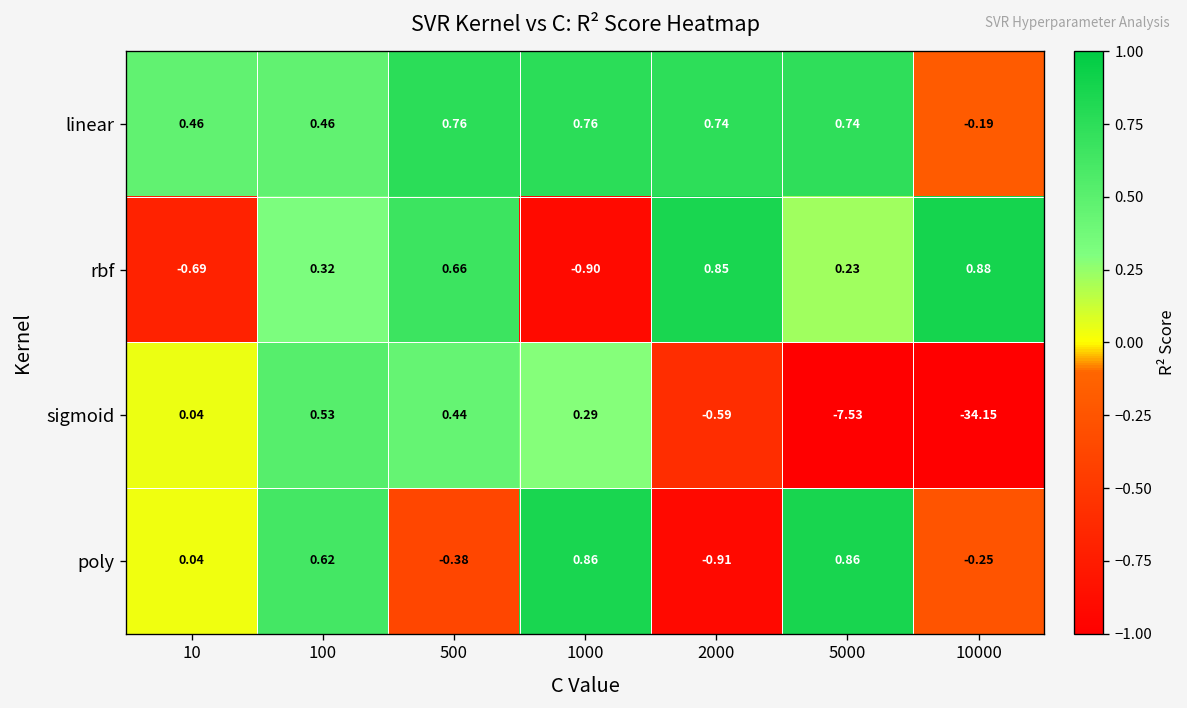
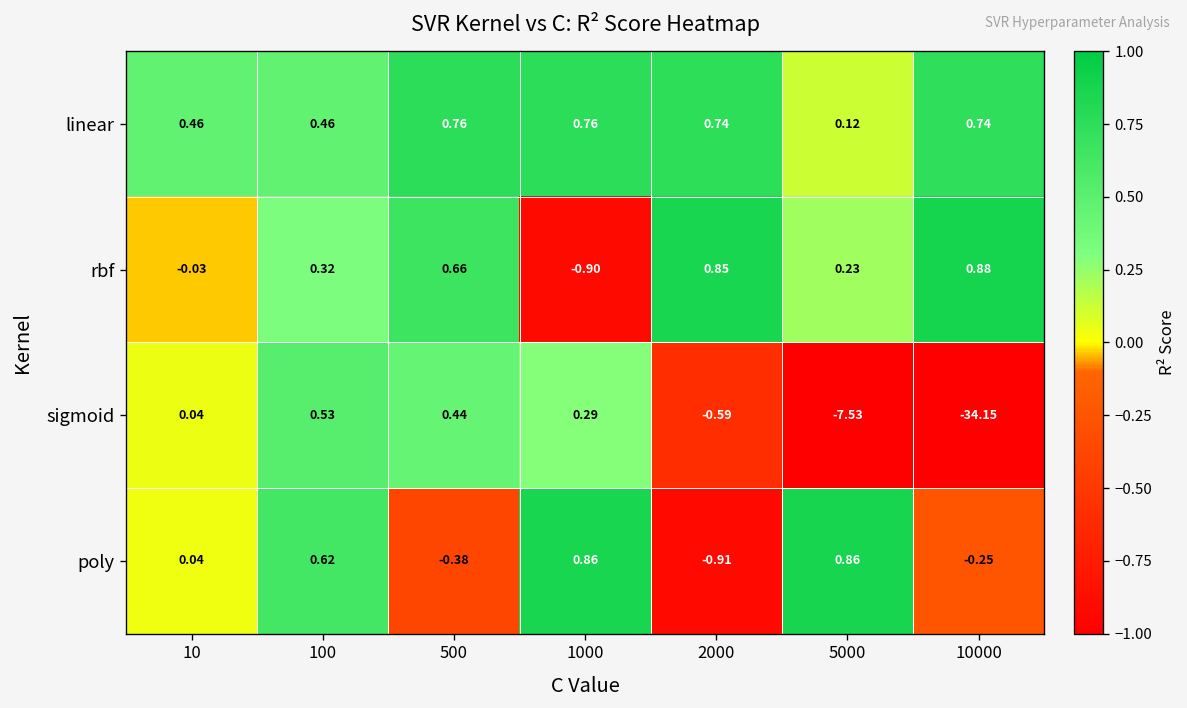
  {
    "linear": {
      "10": 0.46,
      "100": 0.46,
      "500": 0.76,
      "1000": 0.76,
      "2000": 0.74,
-     "5000": 0.74,
-     "10000": -0.19
+     "5000": 0.12,
+     "10000": 0.74
    },
    "rbf": {
-     "10": -0.69,
+     "10": -0.03,
      "100": 0.32,
      "500": 0.66,
      "1000": -0.90,
      "2000": 0.85,
      "5000": 0.23,
      "10000": 0.88
    },
    "sigmoid": {
      "10": 0.04,
      "100": 0.53,
      "500": 0.44,
      "1000": 0.29,
      "2000": -0.59,
      "5000": -7.53,
      "10000": -34.15
    },
    "poly": {
      "10": 0.04,
      "100": 0.62,
      "500": -0.38,
      "1000": 0.86,
      "2000": -0.91,
      "5000": 0.86,
      "10000": -0.25
    }
  }
